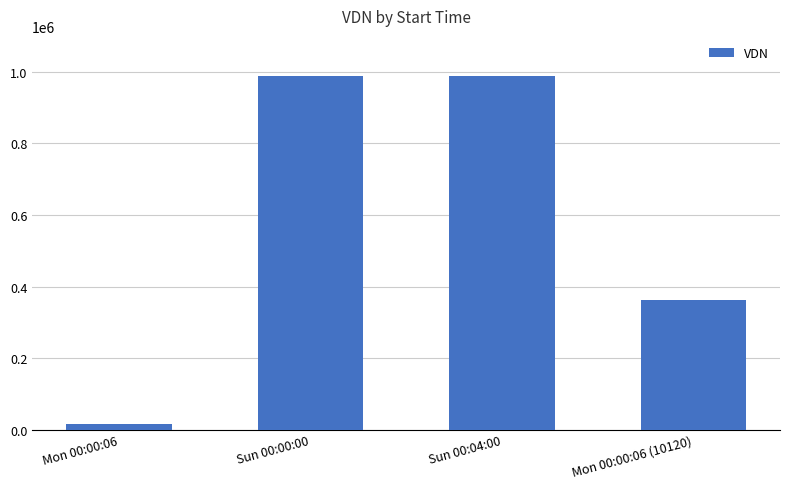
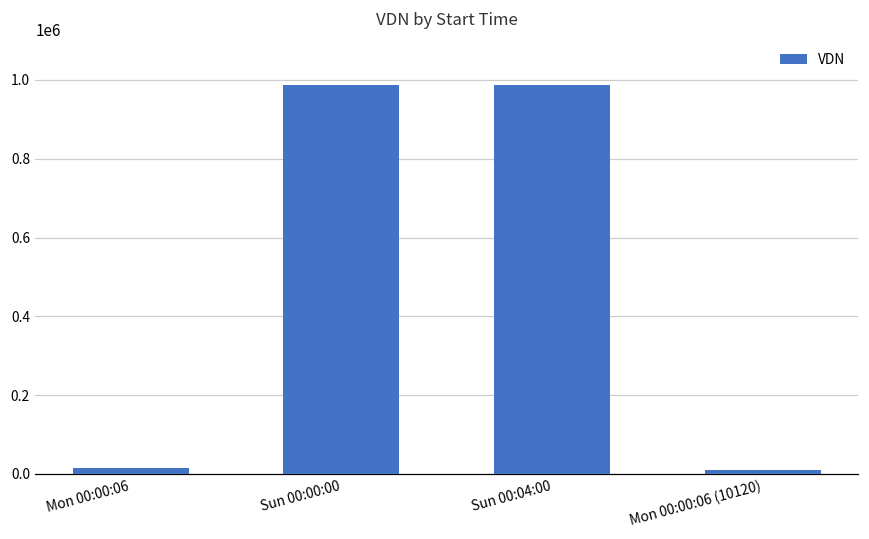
  {
    "Mon 00:00:06": 20000,
    "Sun 00:00:00": 990000,
    "Sun 00:04:00": 990000,
-   "Mon 00:00:06 (10120)": 360000
+   "Mon 00:00:06 (10120)": 10000
  }
